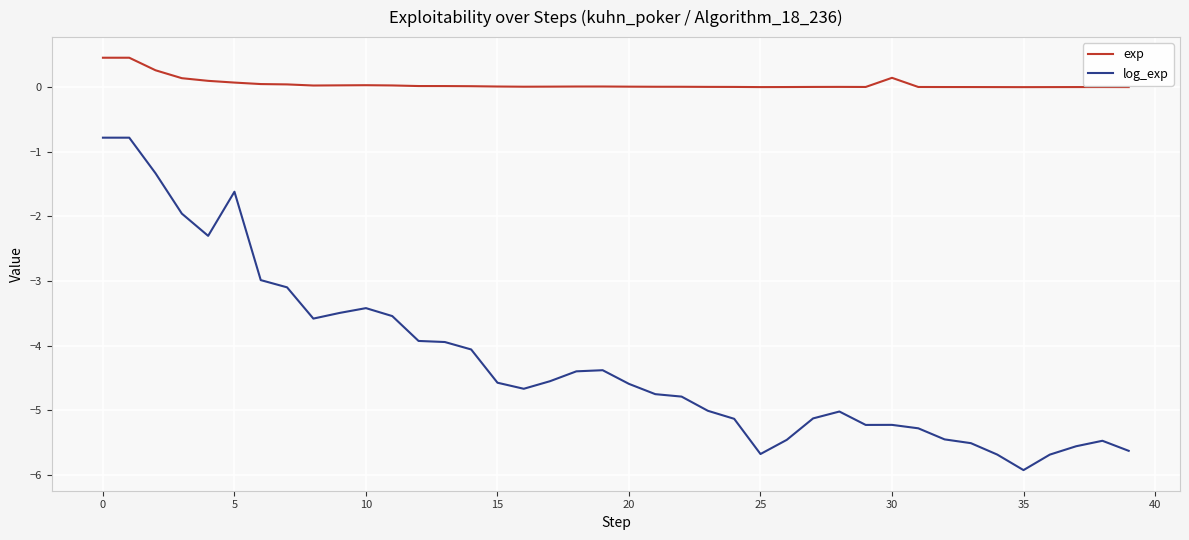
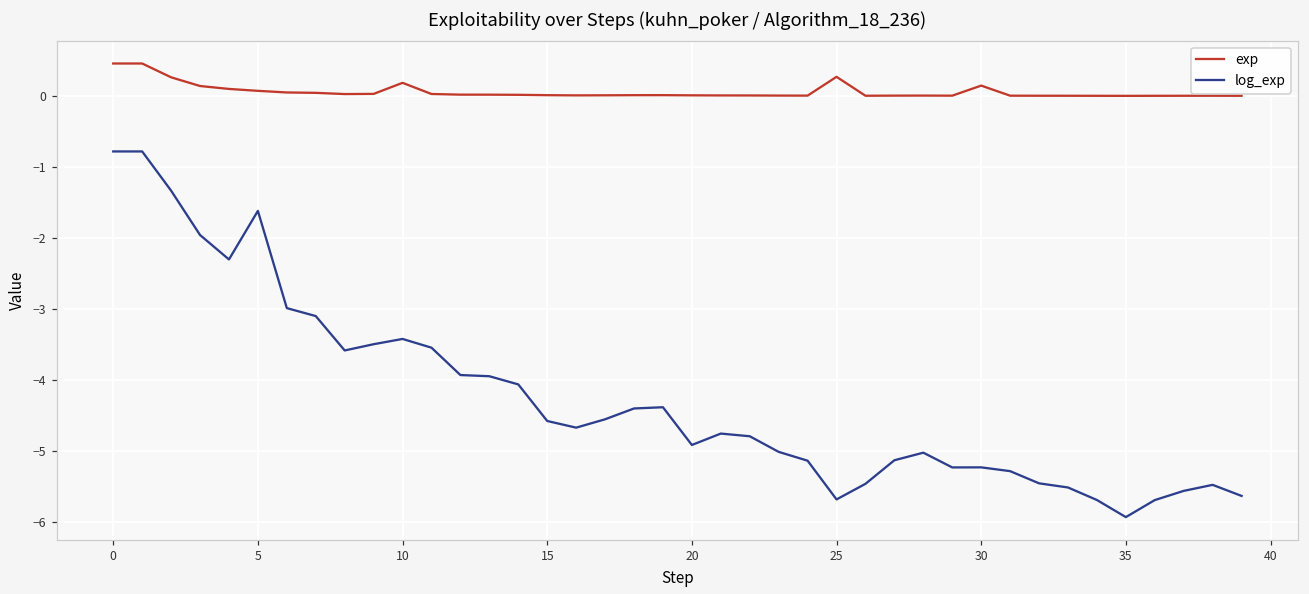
  {
    "exp": {
      "0": 0.5,
      "5": 0.1,
-     "10": 0.0,
+     "10": 0.2,
      "15": 0.0,
      "20": 0.0,
-     "25": 0.0,
+     "25": 0.3,
      "30": 0.1,
      "35": 0.0
    },
    "log_exp": {
      "0": -0.8,
      "5": -1.6,
      "10": -3.4,
      "15": -4.6,
-     "20": -4.6,
+     "20": -4.9,
      "25": -5.7,
      "30": -5.2,
      "35": -5.9
    }
  }
